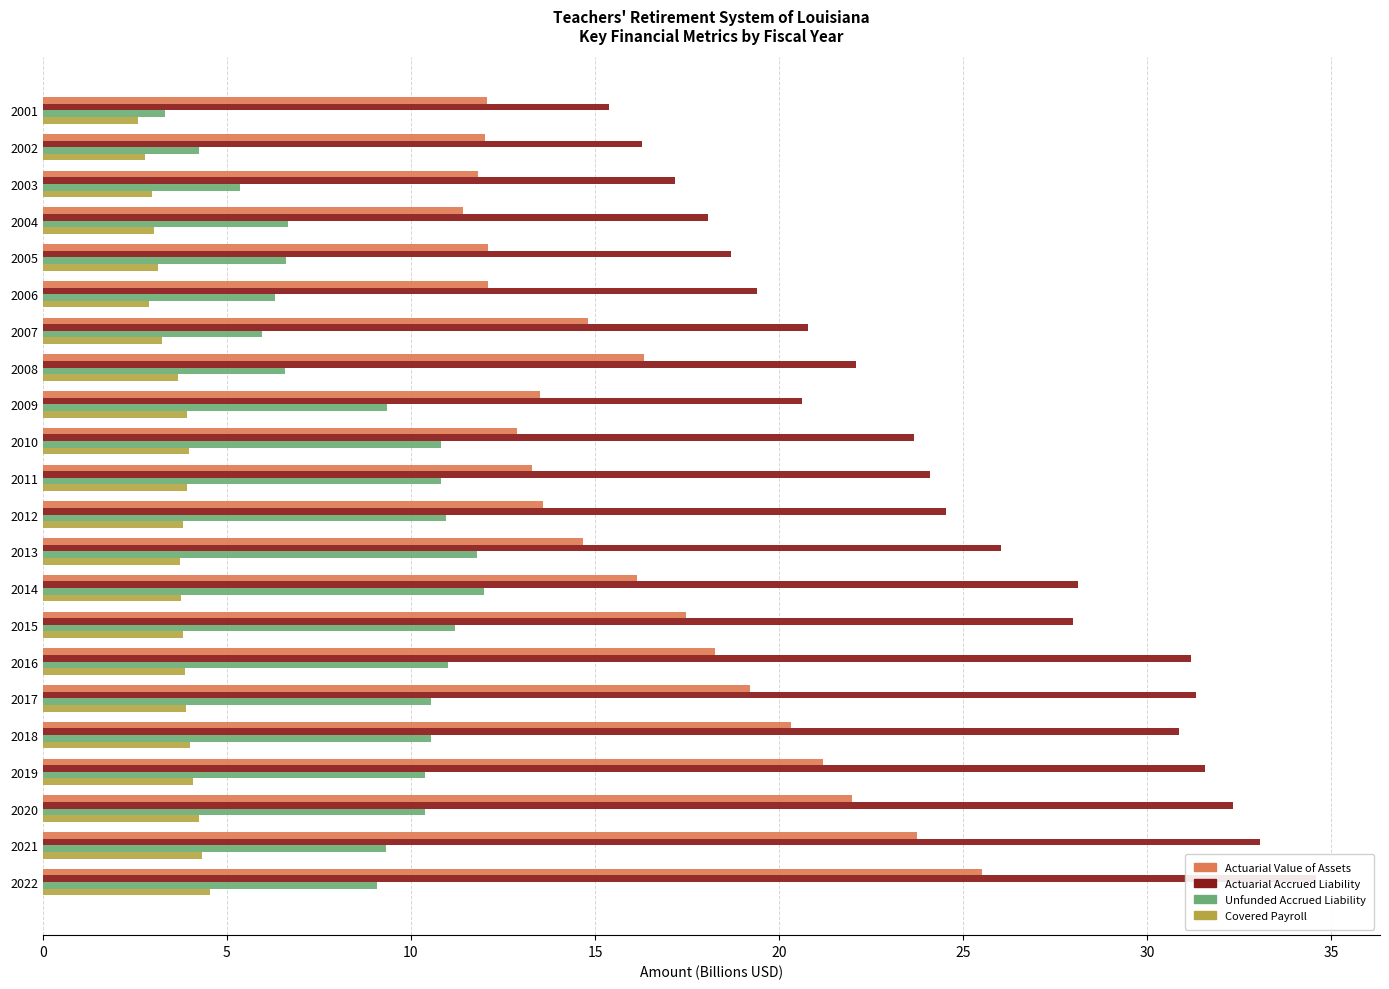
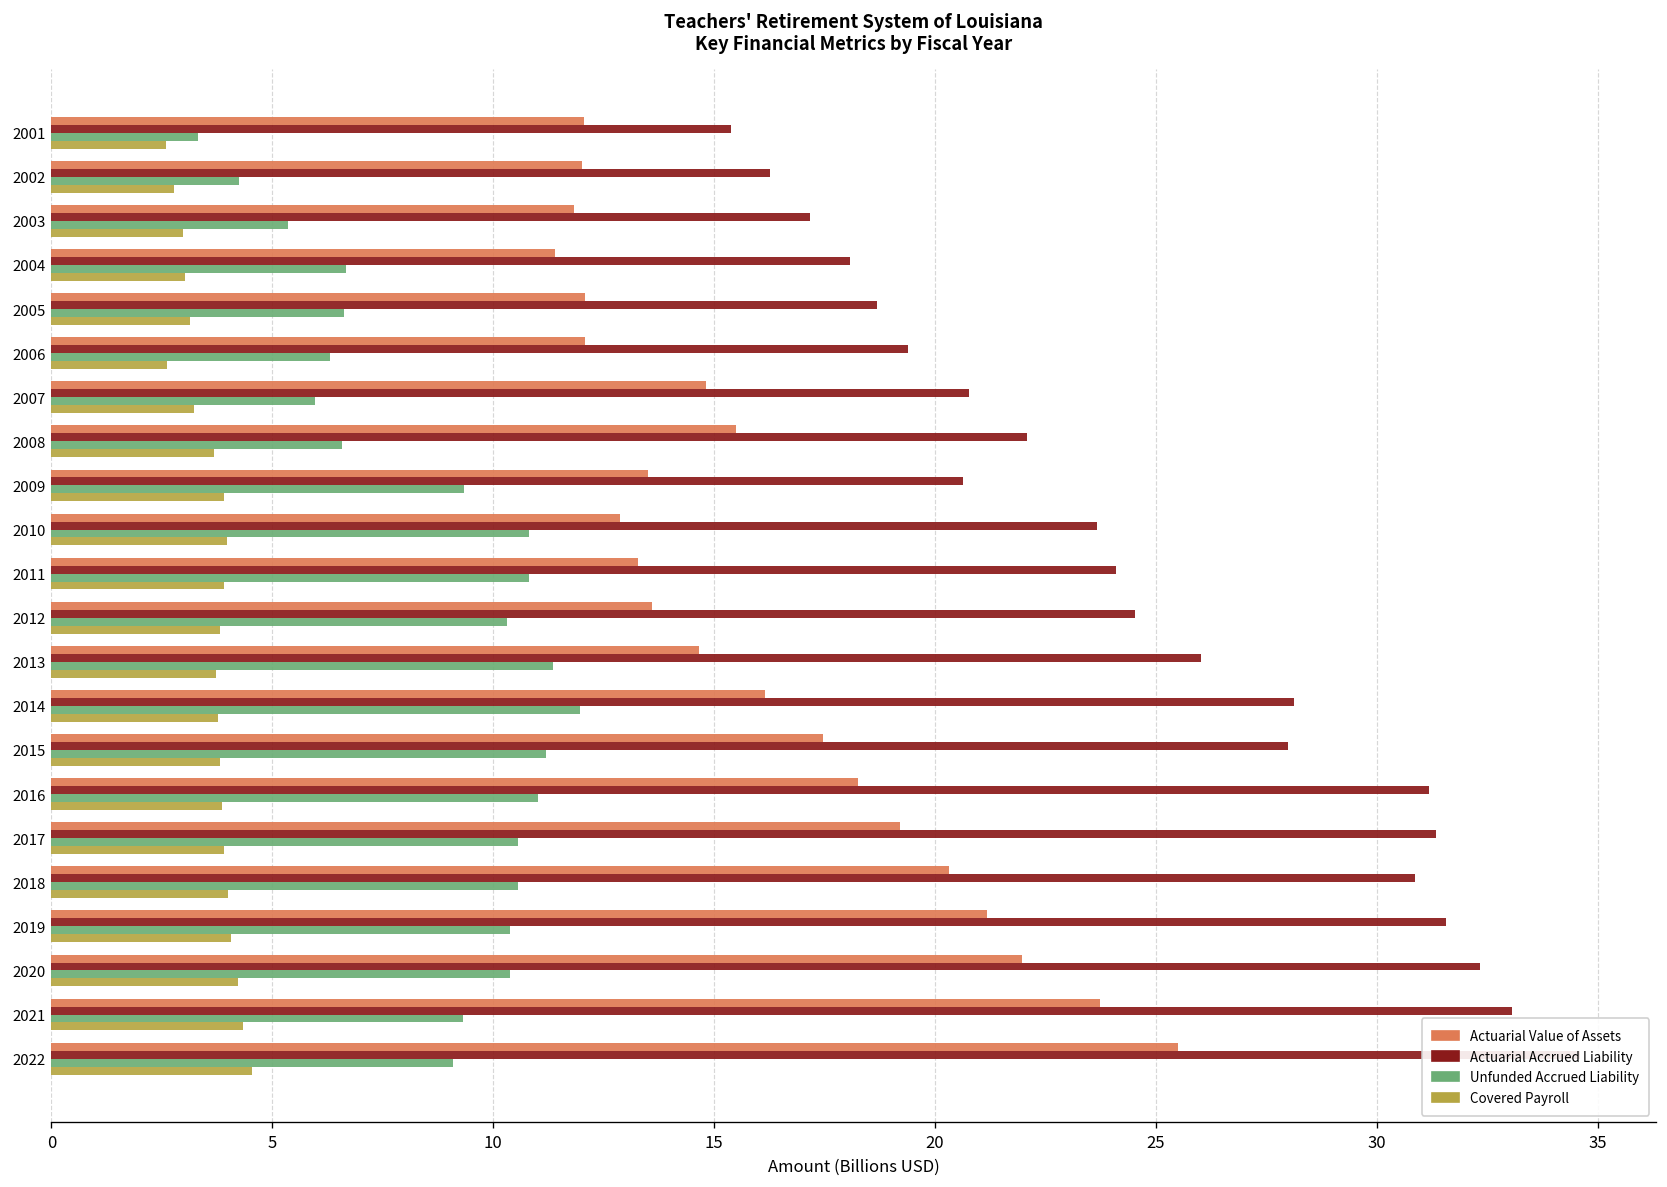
  {
    "Actuarial Value of Assets": {
      "2001": 12.1,
      "2002": 12.0,
      "2003": 11.8,
      "2004": 11.4,
      "2005": 12.1,
      "2006": 12.1,
      "2007": 14.8,
-     "2008": 16.3,
+     "2008": 15.5,
      "2009": 13.5,
      "2010": 12.9,
      "2011": 13.3,
      "2012": 13.6,
      "2013": 14.7,
      "2014": 16.1,
      "2015": 17.5,
      "2016": 18.3,
      "2017": 19.2,
      "2018": 20.3,
      "2019": 21.2,
      "2020": 22.0,
      "2021": 23.7,
      "2022": 25.5
    },
    "Actuarial Accrued Liability": {
      "2001": 15.4,
      "2002": 16.3,
      "2003": 17.2,
      "2004": 18.1,
      "2005": 18.7,
      "2006": 19.4,
      "2007": 20.8,
      "2008": 22.1,
      "2009": 20.6,
      "2010": 23.7,
      "2011": 24.1,
      "2012": 24.5,
      "2013": 26.0,
      "2014": 28.1,
      "2015": 28.0,
      "2016": 31.2,
      "2017": 31.3,
      "2018": 30.9,
      "2019": 31.6,
      "2020": 32.3,
      "2021": 33.1
    },
    "Unfunded Accrued Liability": {
      "2001": 3.3,
      "2002": 4.2,
      "2003": 5.3,
      "2004": 6.7,
      "2005": 6.6,
      "2006": 6.3,
      "2007": 6.0,
      "2008": 6.6,
      "2009": 9.3,
      "2010": 10.8,
      "2011": 10.8,
-     "2012": 11.0,
-     "2013": 11.8,
+     "2012": 10.3,
+     "2013": 11.3,
      "2014": 12.0,
      "2015": 11.2,
      "2016": 11.0,
      "2017": 10.6,
      "2018": 10.6,
      "2019": 10.4,
      "2020": 10.4,
      "2021": 9.3,
      "2022": 9.1
    },
    "Covered Payroll": {
      "2001": 2.6,
      "2002": 2.8,
      "2003": 3.0,
      "2004": 3.0,
      "2005": 3.1,
-     "2006": 2.9,
+     "2006": 2.6,
      "2007": 3.2,
      "2008": 3.7,
      "2009": 3.9,
      "2010": 4.0,
      "2011": 3.9,
      "2012": 3.8,
      "2013": 3.7,
      "2014": 3.8,
      "2015": 3.8,
      "2016": 3.9,
      "2017": 3.9,
      "2018": 4.0,
      "2019": 4.1,
      "2020": 4.2,
      "2021": 4.3,
      "2022": 4.5
    }
  }
